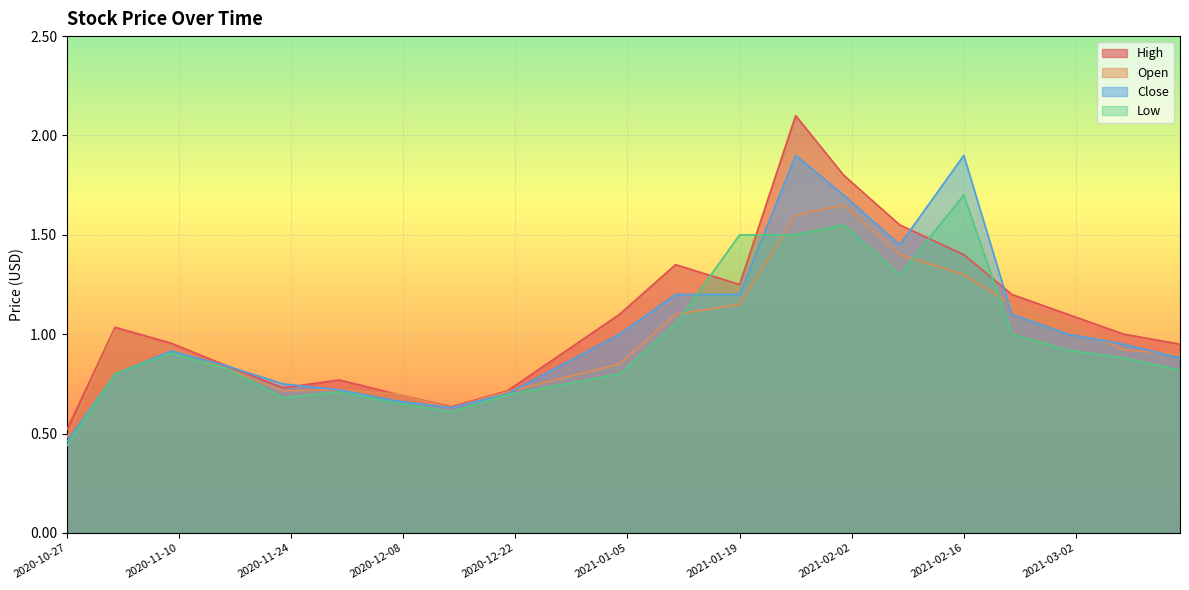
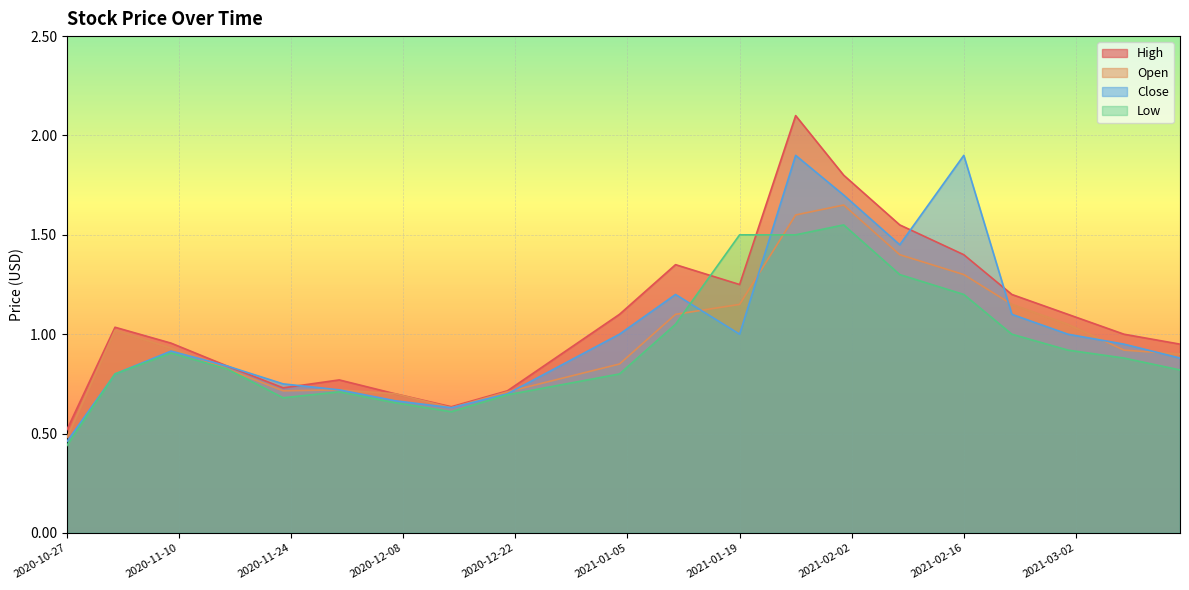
  {
    "Close": {
      "2020-10-27": 0.46,
-     "2021-01-19": 1.2,
+     "2021-01-19": 1.0,
      "2021-02-16": 1.9
    },
    "Low": {
      "2020-10-27": 0.44,
      "2021-01-19": 1.5,
-     "2021-02-16": 1.7
+     "2021-02-16": 1.2
    }
  }
